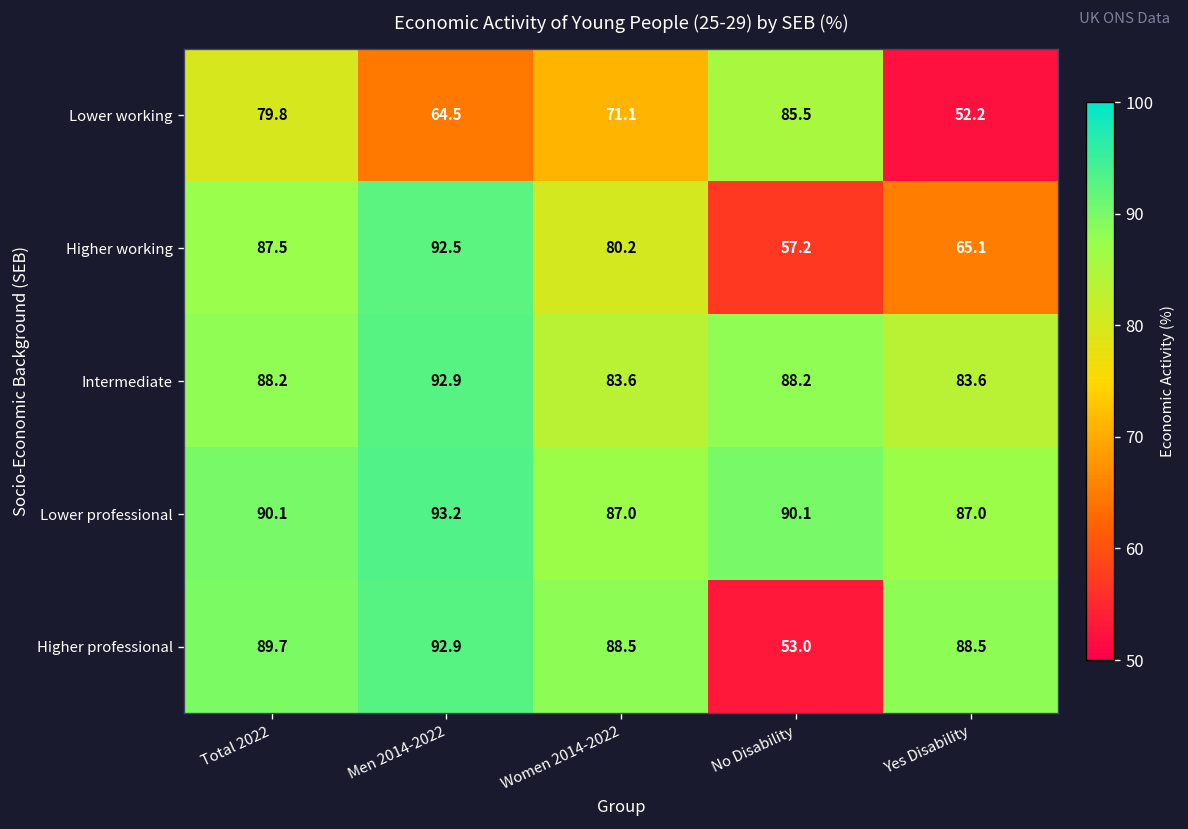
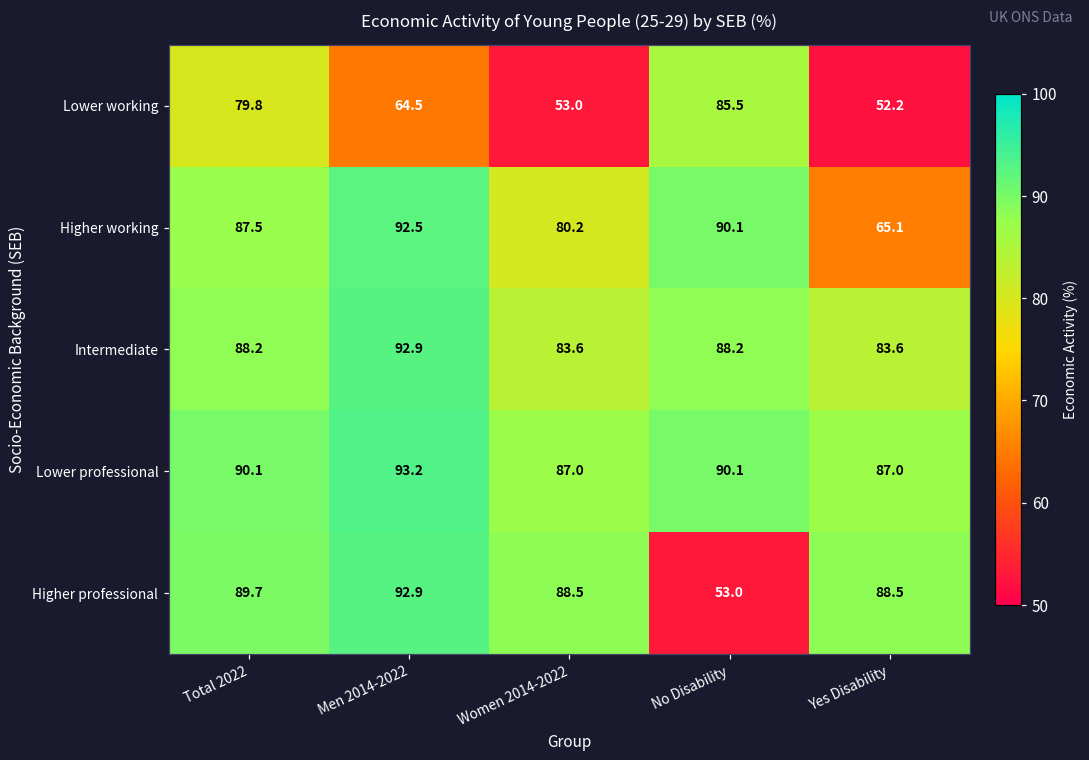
  {
    "Lower working": {
      "Total 2022": 79.8,
      "Men 2014-2022": 64.5,
-     "Women 2014-2022": 71.1,
+     "Women 2014-2022": 53.0,
      "No Disability": 85.5,
      "Yes Disability": 52.2
    },
    "Higher working": {
      "Total 2022": 87.5,
      "Men 2014-2022": 92.5,
      "Women 2014-2022": 80.2,
-     "No Disability": 57.2,
+     "No Disability": 90.1,
      "Yes Disability": 65.1
    },
    "Intermediate": {
      "Total 2022": 88.2,
      "Men 2014-2022": 92.9,
      "Women 2014-2022": 83.6,
      "No Disability": 88.2,
      "Yes Disability": 83.6
    },
    "Lower professional": {
      "Total 2022": 90.1,
      "Men 2014-2022": 93.2,
      "Women 2014-2022": 87.0,
      "No Disability": 90.1,
      "Yes Disability": 87.0
    },
    "Higher professional": {
      "Total 2022": 89.7,
      "Men 2014-2022": 92.9,
      "Women 2014-2022": 88.5,
      "No Disability": 53.0,
      "Yes Disability": 88.5
    }
  }
